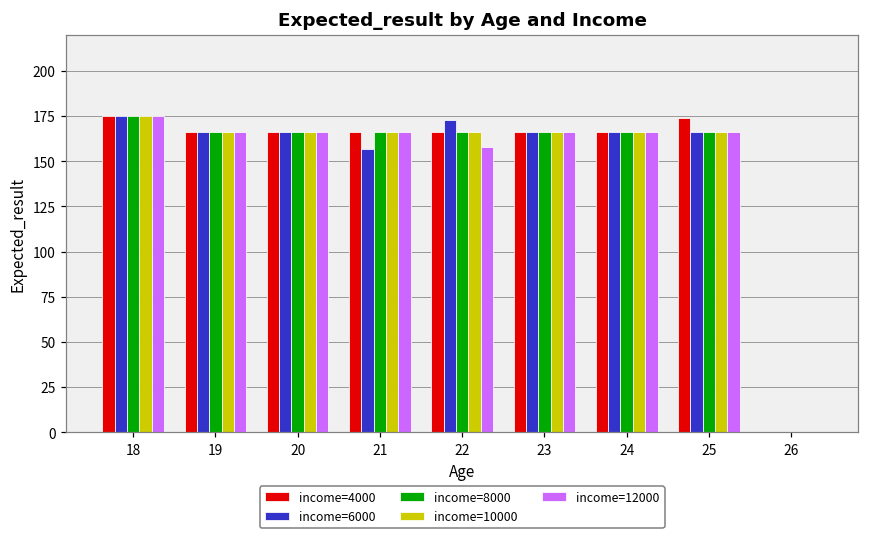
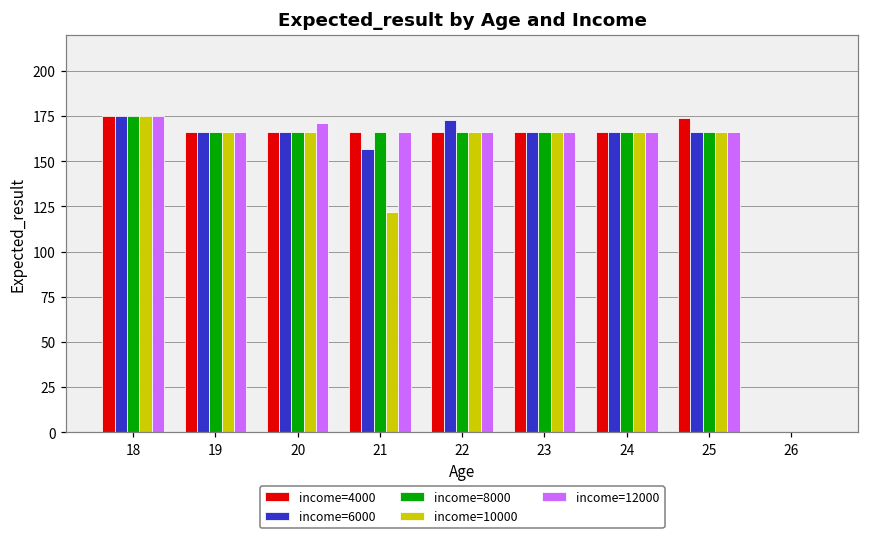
  {
    "income=4000": {
      "18": 175,
      "19": 166,
      "20": 166,
      "21": 166,
      "22": 166,
      "23": 166,
      "24": 166,
      "25": 174,
      "26": 0
    },
    "income=6000": {
      "18": 175,
      "19": 166,
      "20": 166,
      "21": 157,
      "22": 173,
      "23": 166,
      "24": 166,
      "25": 166,
      "26": 0
    },
    "income=8000": {
      "18": 175,
      "19": 166,
      "20": 166,
      "21": 166,
      "22": 166,
      "23": 166,
      "24": 166,
      "25": 166,
      "26": 0
    },
    "income=10000": {
      "18": 175,
      "19": 166,
      "20": 166,
-     "21": 166,
+     "21": 122,
      "22": 166,
      "23": 166,
      "24": 166,
      "25": 166,
      "26": 0
    },
    "income=12000": {
      "18": 175,
      "19": 166,
-     "20": 166,
+     "20": 171,
      "21": 166,
-     "22": 158,
+     "22": 166,
      "23": 166,
      "24": 166,
      "25": 166,
      "26": 0
    }
  }
